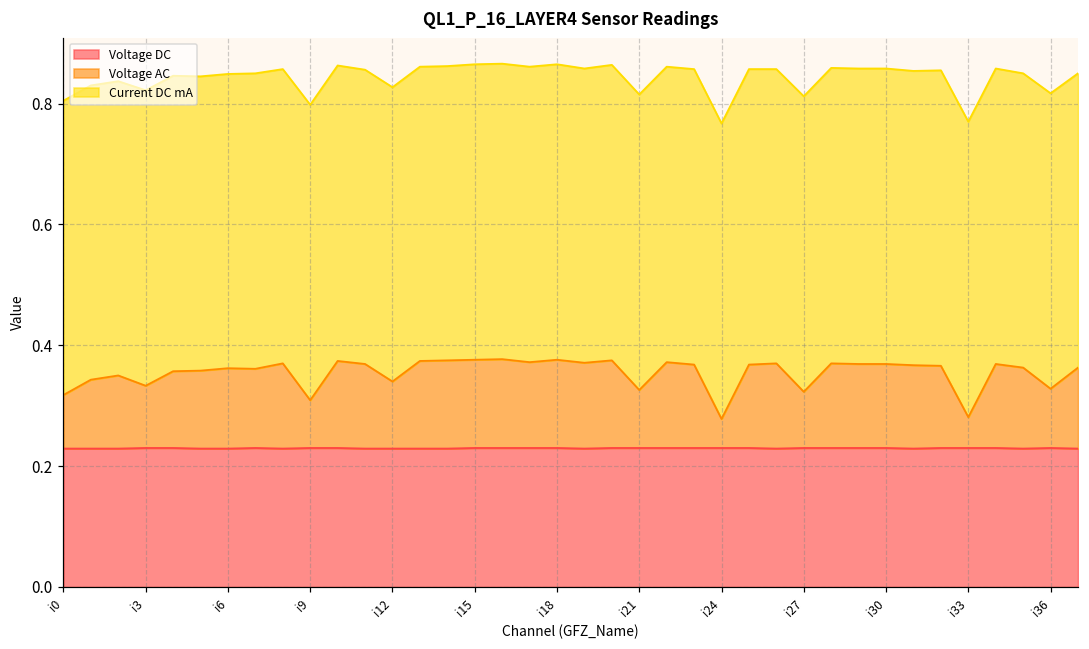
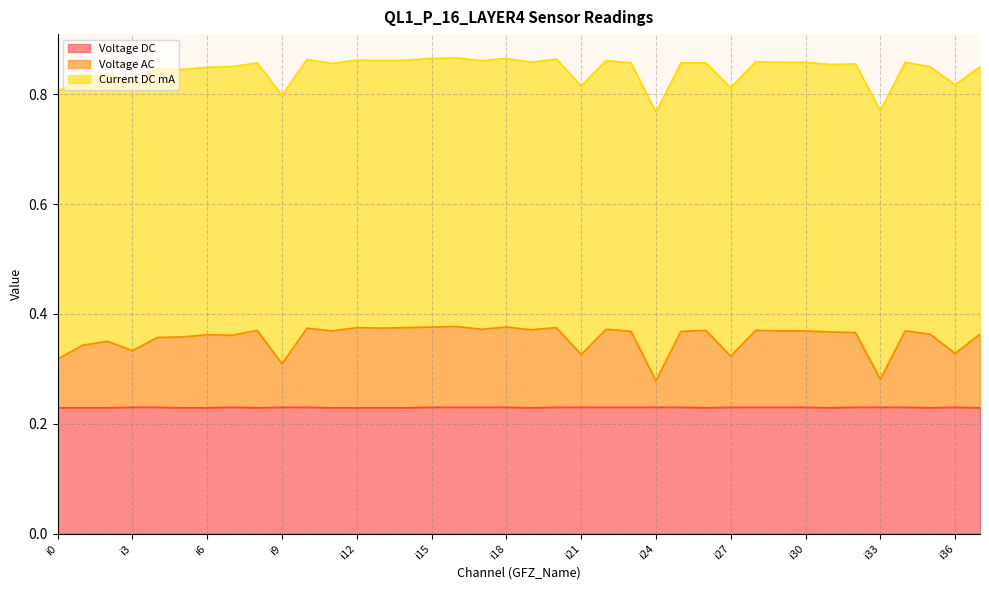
  {
    "Voltage DC": {
      "i0": 0.23,
      "i3": 0.23,
      "i6": 0.23,
      "i9": 0.23,
      "i12": 0.23,
      "i15": 0.23,
      "i18": 0.23,
      "i21": 0.23,
      "i24": 0.23,
      "i27": 0.23,
      "i30": 0.23,
      "i33": 0.23,
      "i36": 0.23
    },
    "Voltage AC": {
      "i0": 0.09,
      "i3": 0.10,
      "i6": 0.13,
      "i9": 0.08,
-     "i12": 0.11,
+     "i12": 0.15,
      "i15": 0.15,
      "i18": 0.15,
      "i21": 0.10,
      "i24": 0.05,
      "i27": 0.09,
      "i30": 0.14,
      "i33": 0.05,
      "i36": 0.10
    },
    "Current DC mA": {
      "i0": 0.49,
      "i6": 0.49,
      "i9": 0.49,
      "i12": 0.49,
      "i15": 0.49,
      "i18": 0.49,
      "i21": 0.49,
      "i24": 0.49,
      "i27": 0.49,
      "i30": 0.49,
      "i33": 0.49,
      "i36": 0.49
    }
  }
